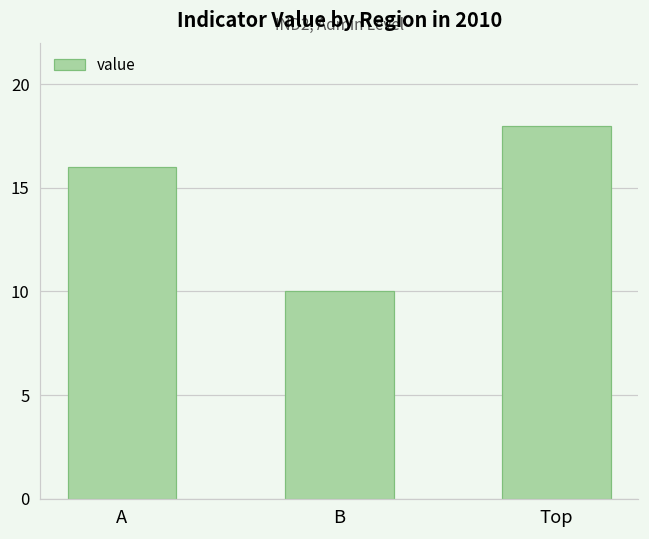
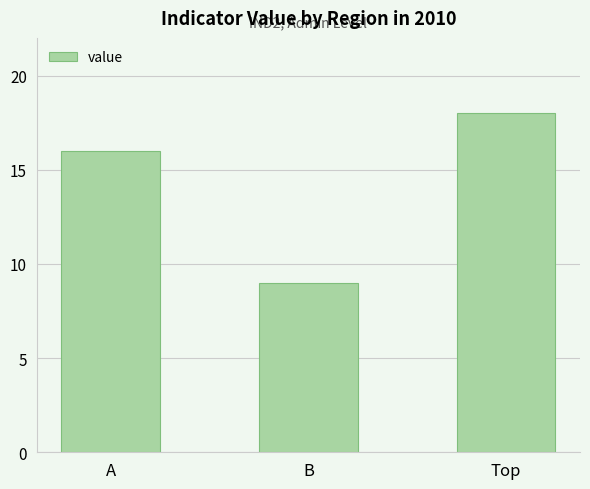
  {
    "A": 16,
-   "B": 10,
+   "B": 9,
    "Top": 18
  }
